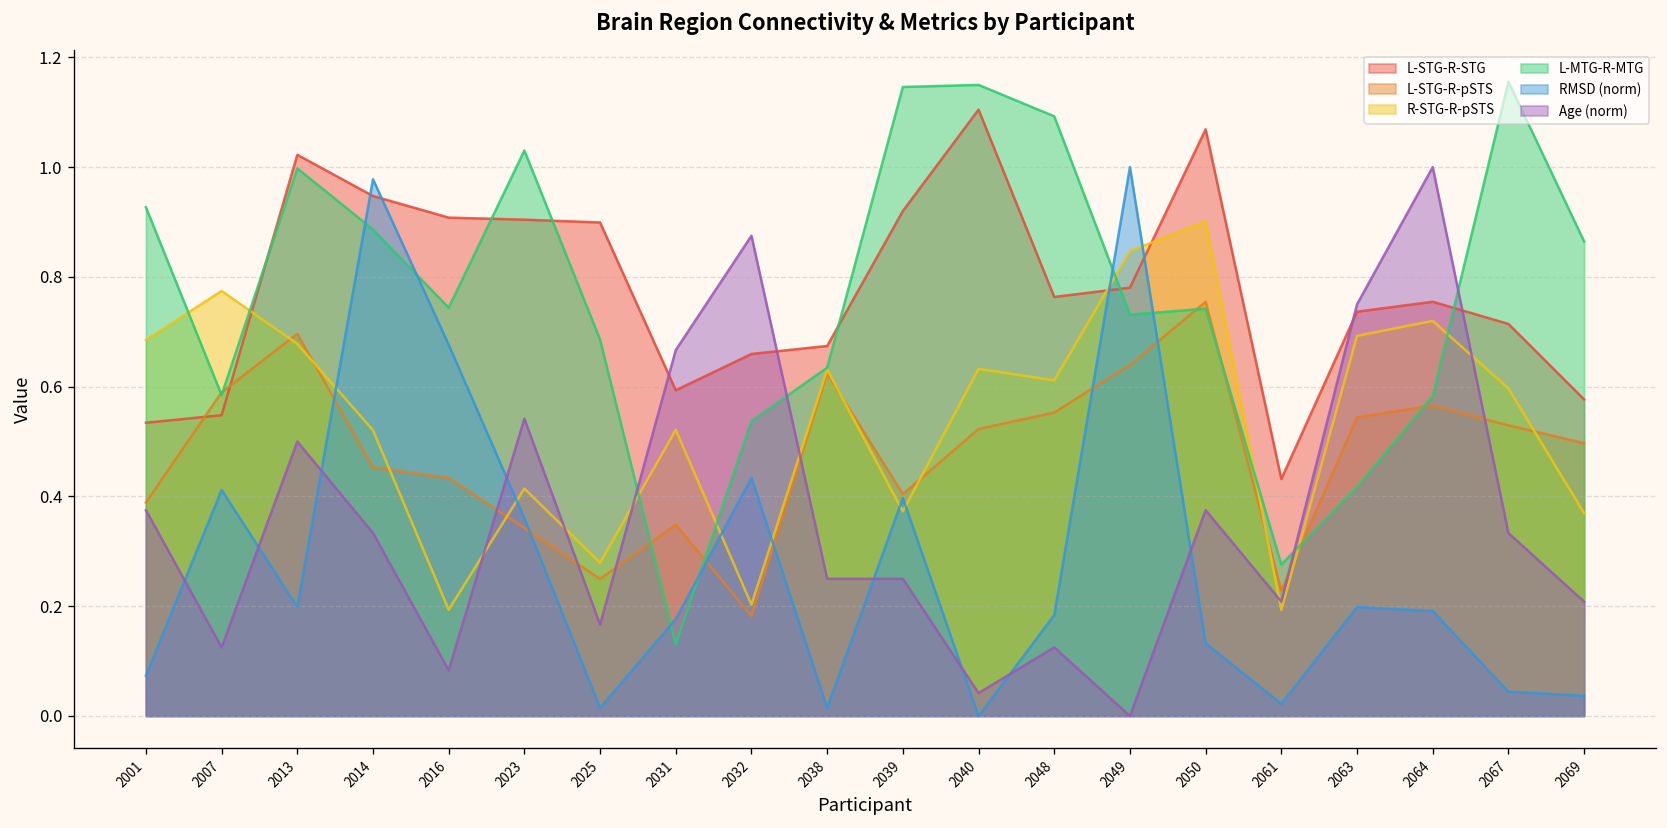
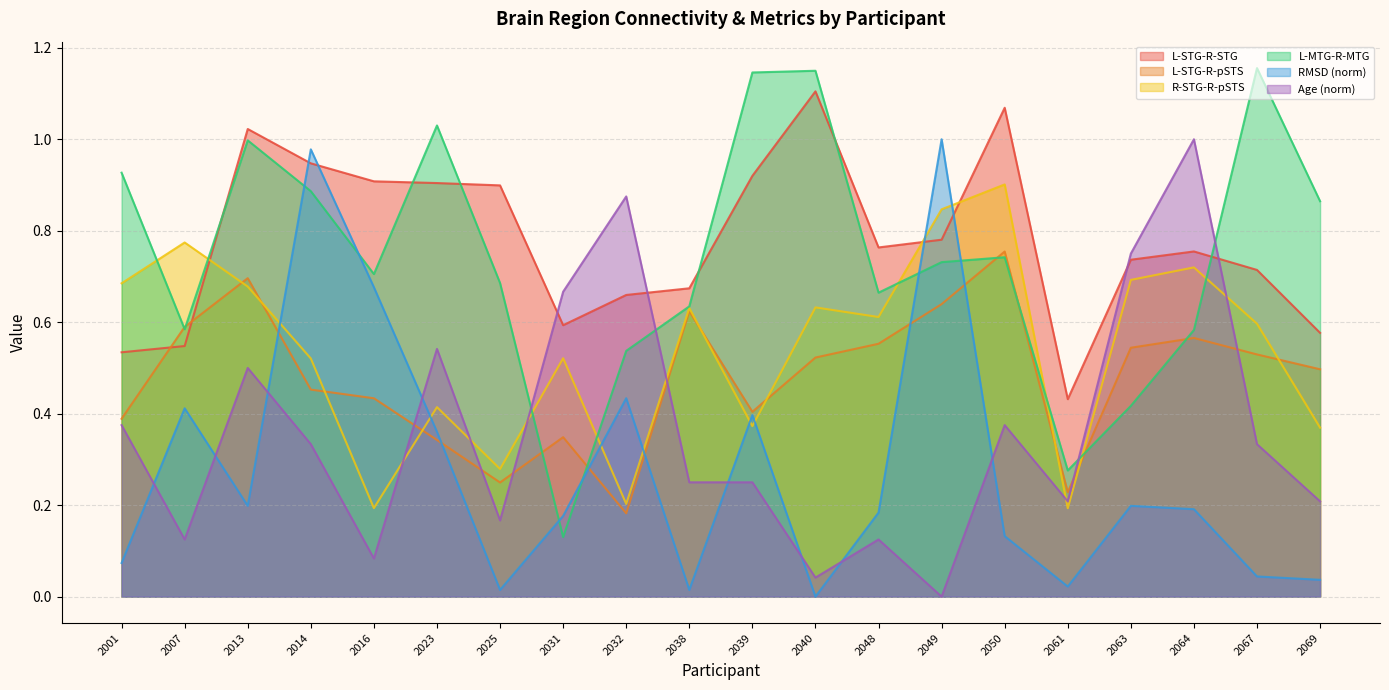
  {
    "L-MTG-R-MTG": {
      "2001": 0.93,
      "2013": 1.00,
      "2014": 0.89,
-     "2016": 0.74,
+     "2016": 0.71,
      "2023": 1.03,
      "2025": 0.69,
      "2031": 0.13,
      "2032": 0.54,
      "2039": 1.15,
      "2040": 1.15,
-     "2048": 1.09,
+     "2048": 0.66,
      "2049": 0.73,
      "2050": 0.74,
      "2061": 0.28,
      "2063": 0.42,
      "2064": 0.58,
      "2069": 0.86
    },
    "RMSD (norm)": {
      "2001": 0.07,
      "2007": 0.41,
      "2013": 0.20,
      "2014": 0.98,
      "2016": 0.68,
      "2023": 0.36,
      "2025": 0.01,
      "2031": 0.18,
      "2032": 0.43,
      "2038": 0.01,
      "2039": 0.40,
      "2040": 0.00,
      "2048": 0.18,
      "2049": 1.00,
      "2050": 0.13,
      "2061": 0.02,
      "2063": 0.20,
      "2064": 0.19,
      "2067": 0.04,
      "2069": 0.04
    },
    "Age (norm)": {
      "2001": 0.38,
      "2007": 0.13,
      "2013": 0.50,
      "2014": 0.33,
      "2016": 0.08,
      "2023": 0.54,
      "2025": 0.17,
      "2031": 0.67,
      "2032": 0.88,
      "2038": 0.25,
      "2039": 0.25,
      "2040": 0.04,
      "2048": 0.13,
      "2049": 0.00,
      "2050": 0.38,
      "2061": 0.21,
      "2063": 0.75,
      "2064": 1.00,
      "2067": 0.33,
      "2069": 0.21
    }
  }
